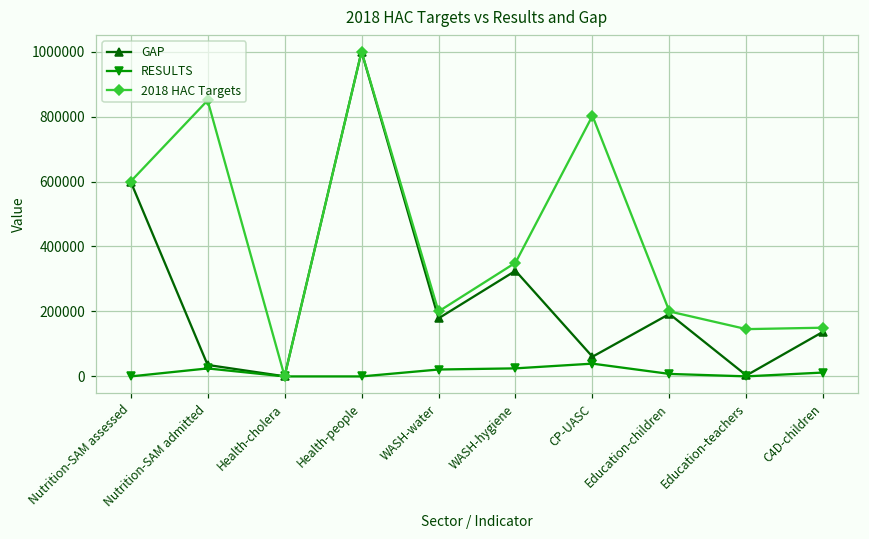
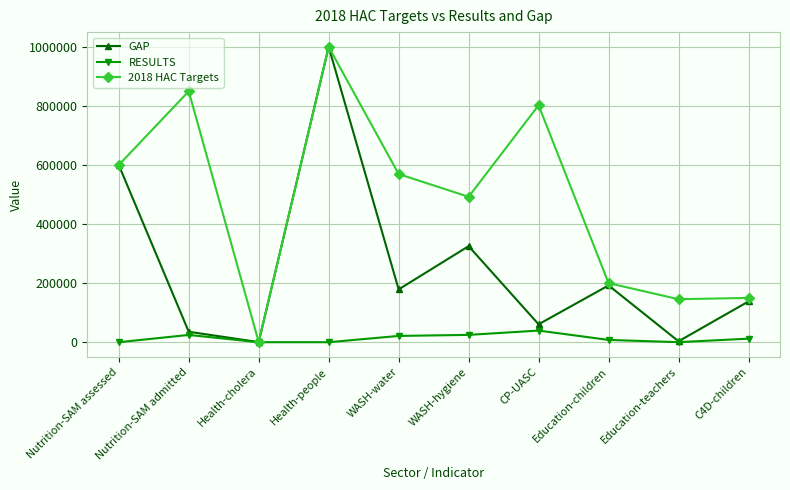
  {
    "2018 HAC Targets": {
      "Nutrition-SAM admitted": 850000,
-     "WASH-water": 200000,
-     "WASH-hygiene": 350000,
+     "WASH-water": 570000,
+     "WASH-hygiene": 490000,
      "CP-UASC": 800000,
      "Education-teachers": 150000,
      "C4D-children": 150000
    }
  }
